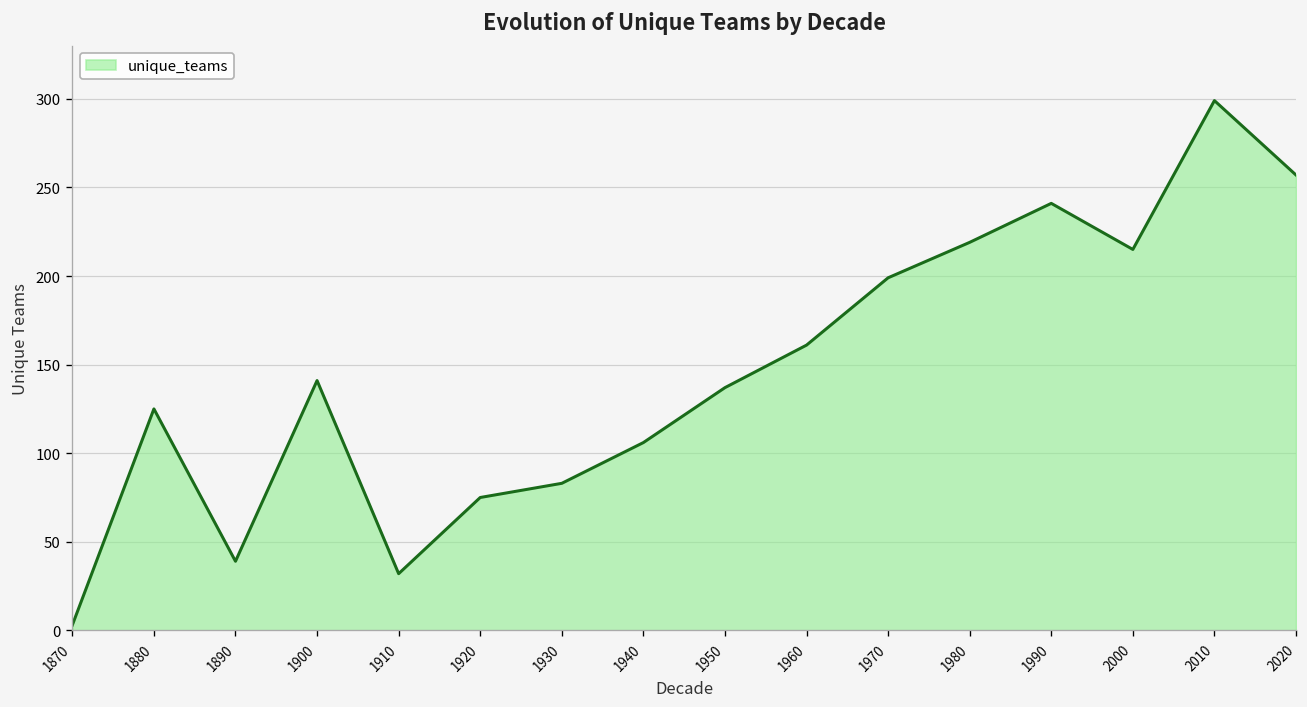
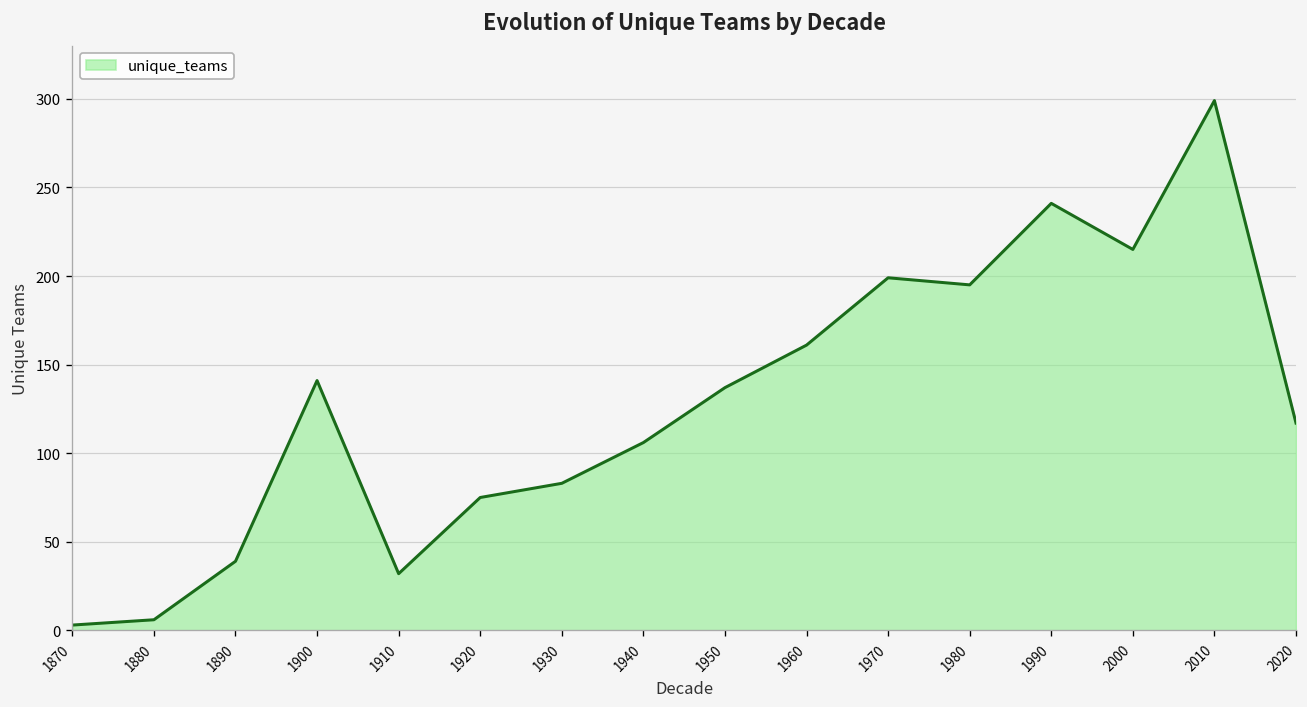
  {
    "1870": 3,
-   "1880": 125,
+   "1880": 6,
    "1890": 39,
    "1900": 141,
    "1910": 32,
    "1920": 75,
    "1930": 83,
    "1940": 106,
    "1950": 137,
    "1960": 161,
    "1970": 199,
-   "1980": 219,
+   "1980": 195,
    "1990": 241,
    "2000": 215,
    "2010": 299,
-   "2020": 257
+   "2020": 117
  }
